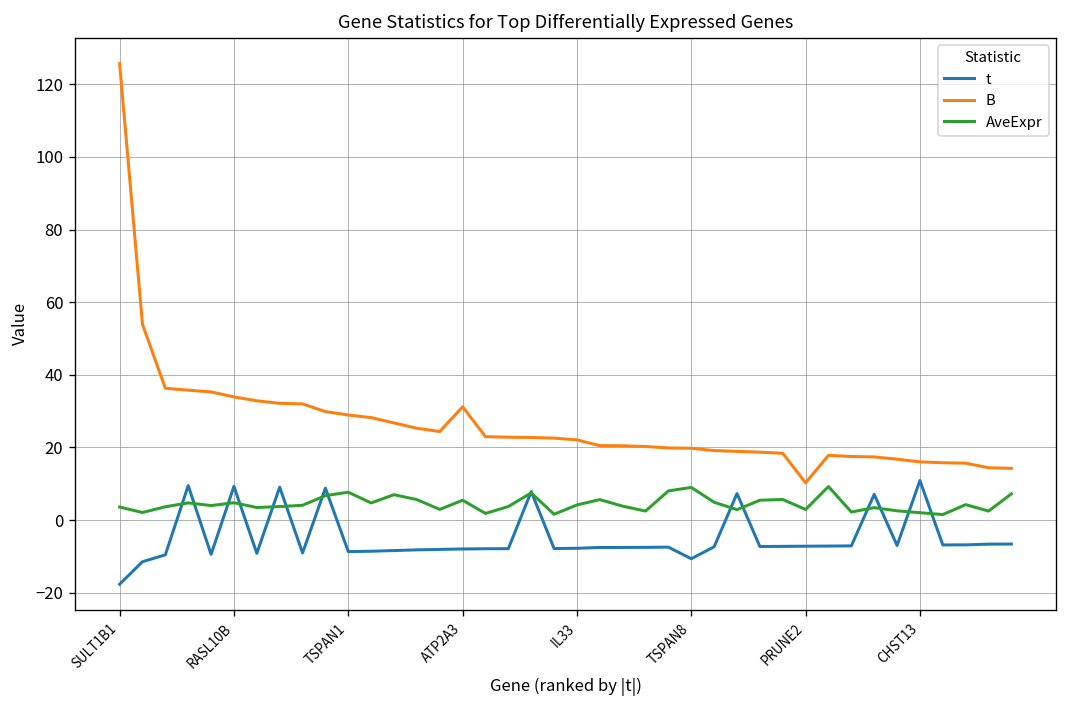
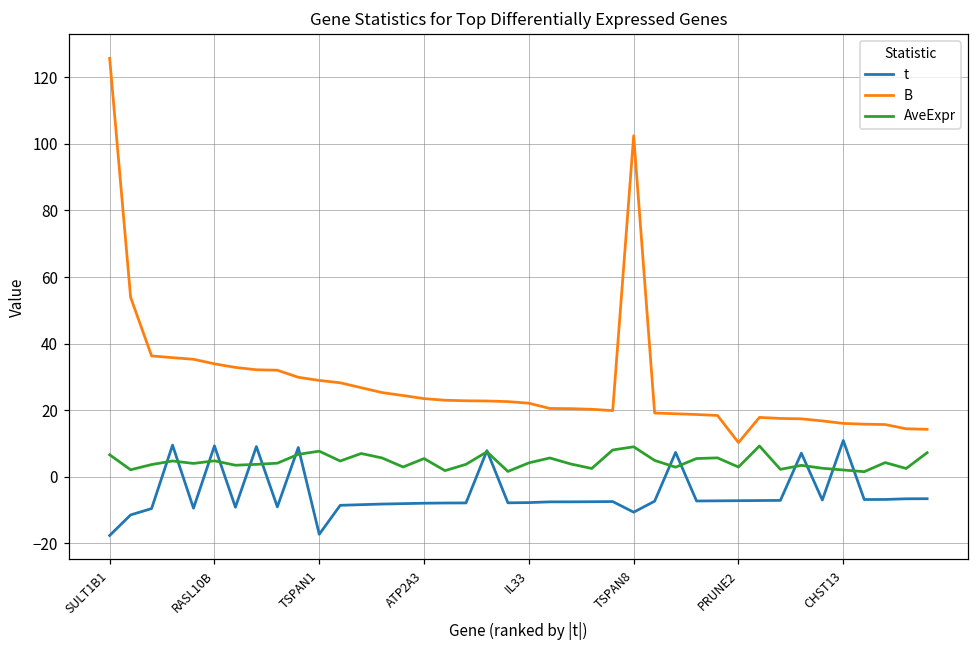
  {
    "t": {
      "SULT1B1": -18,
      "RASL10B": 9,
-     "TSPAN1": -9,
+     "TSPAN1": -17,
      "ATP2A3": -8,
      "IL33": -8,
      "TSPAN8": -11,
      "PRUNE2": -7,
      "CHST13": 11
    },
    "B": {
      "SULT1B1": 126,
      "RASL10B": 34,
      "TSPAN1": 29,
-     "ATP2A3": 31,
+     "ATP2A3": 23,
      "IL33": 22,
-     "TSPAN8": 20,
+     "TSPAN8": 102,
      "PRUNE2": 10,
      "CHST13": 16
    },
    "AveExpr": {
-     "SULT1B1": 4,
+     "SULT1B1": 7,
      "RASL10B": 5,
      "TSPAN1": 8,
      "ATP2A3": 5,
      "IL33": 4,
      "TSPAN8": 9,
      "PRUNE2": 3,
      "CHST13": 2
    }
  }
